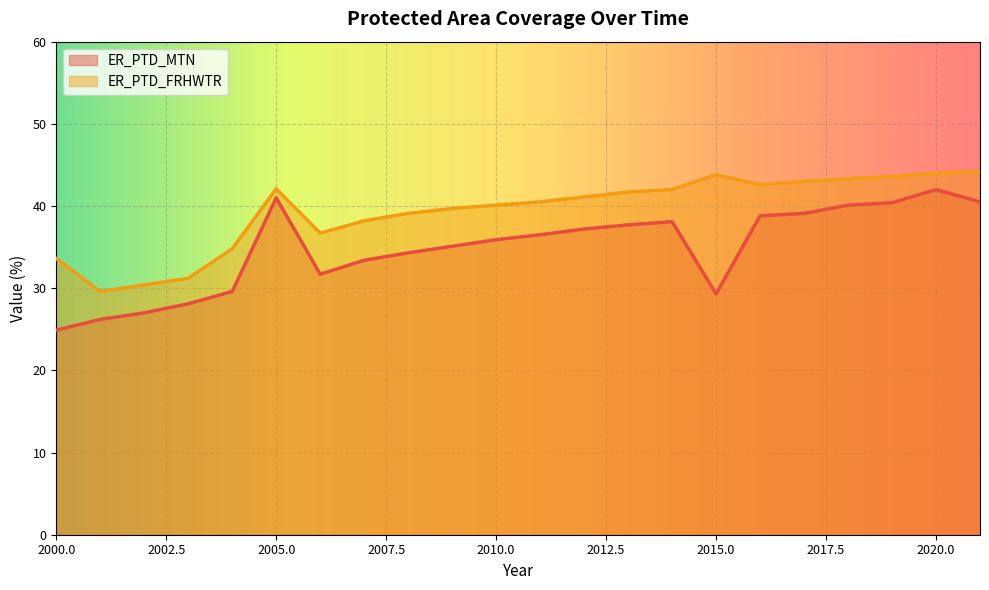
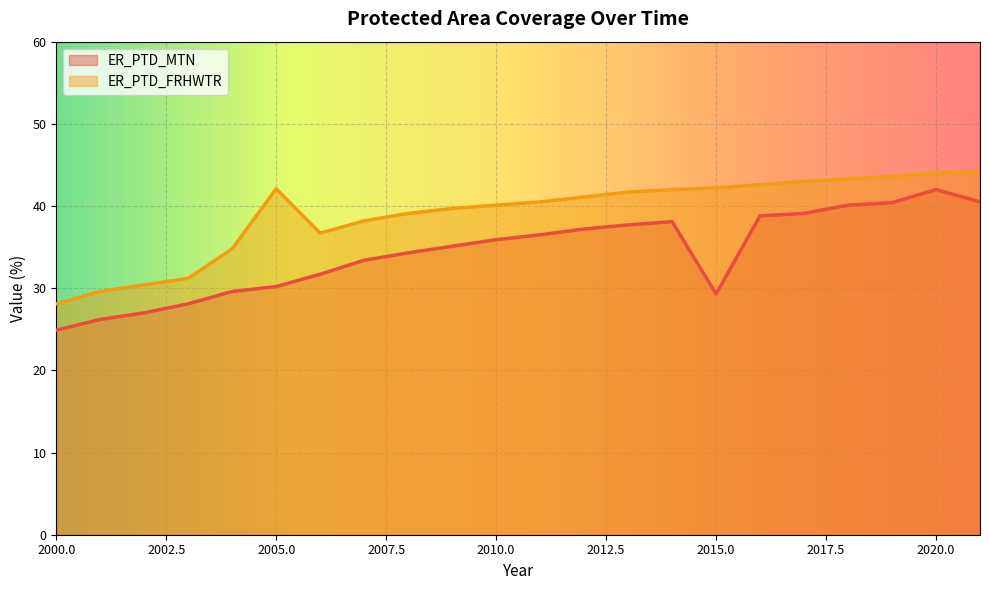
  {
    "ER_PTD_MTN": {
      "2000.0": 25,
-     "2005.0": 41,
+     "2005.0": 30,
      "2010.0": 36,
      "2015.0": 29,
      "2020.0": 42
    },
    "ER_PTD_FRHWTR": {
-     "2000.0": 34,
+     "2000.0": 28,
      "2005.0": 42,
      "2010.0": 40,
-     "2015.0": 44,
+     "2015.0": 42,
      "2020.0": 44
    }
  }
